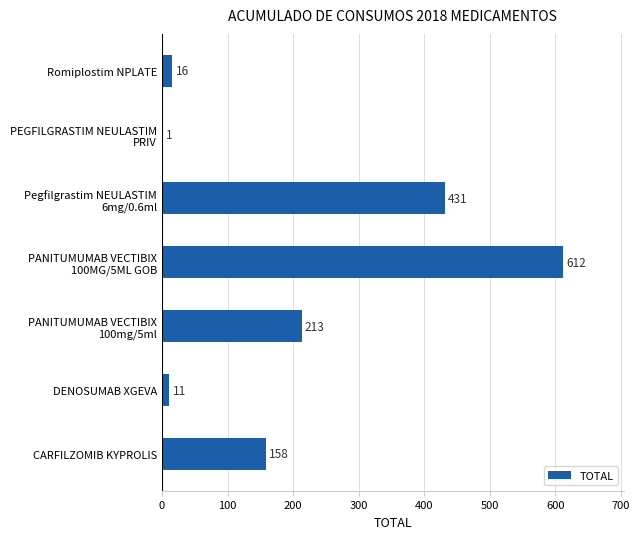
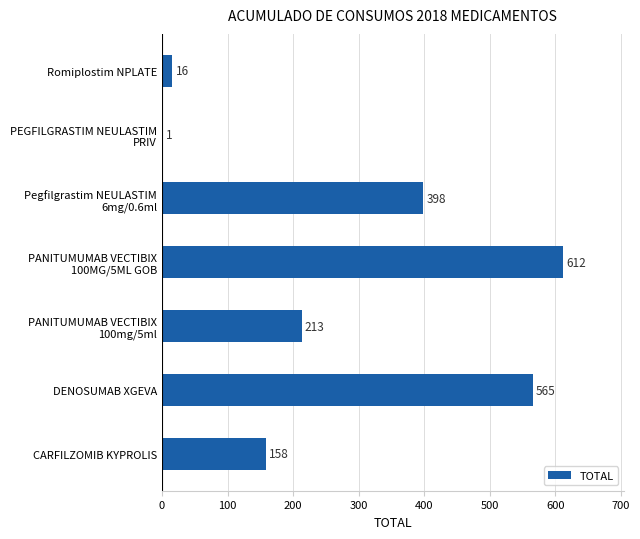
  {
    "Romiplostim NPLATE": 16,
    "PEGFILGRASTIM NEULASTIM PRIV": 1,
-   "Pegfilgrastim NEULASTIM 6mg/0.6ml": 431,
+   "Pegfilgrastim NEULASTIM 6mg/0.6ml": 398,
    "PANITUMUMAB VECTIBIX 100MG/5ML GOB": 612,
    "PANITUMUMAB VECTIBIX 100mg/5ml": 213,
-   "DENOSUMAB XGEVA": 11,
+   "DENOSUMAB XGEVA": 565,
    "CARFILZOMIB KYPROLIS": 158
  }
